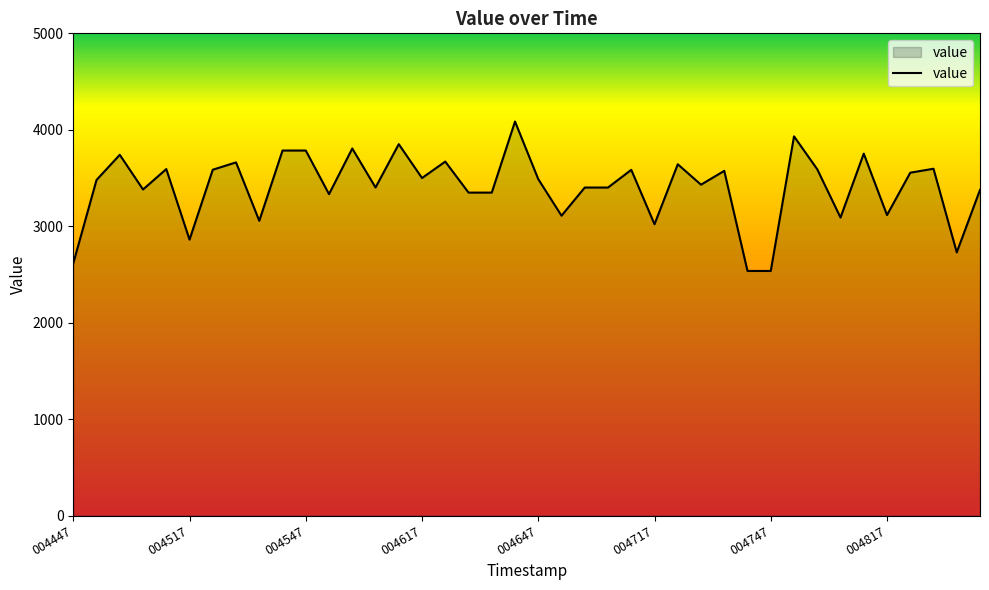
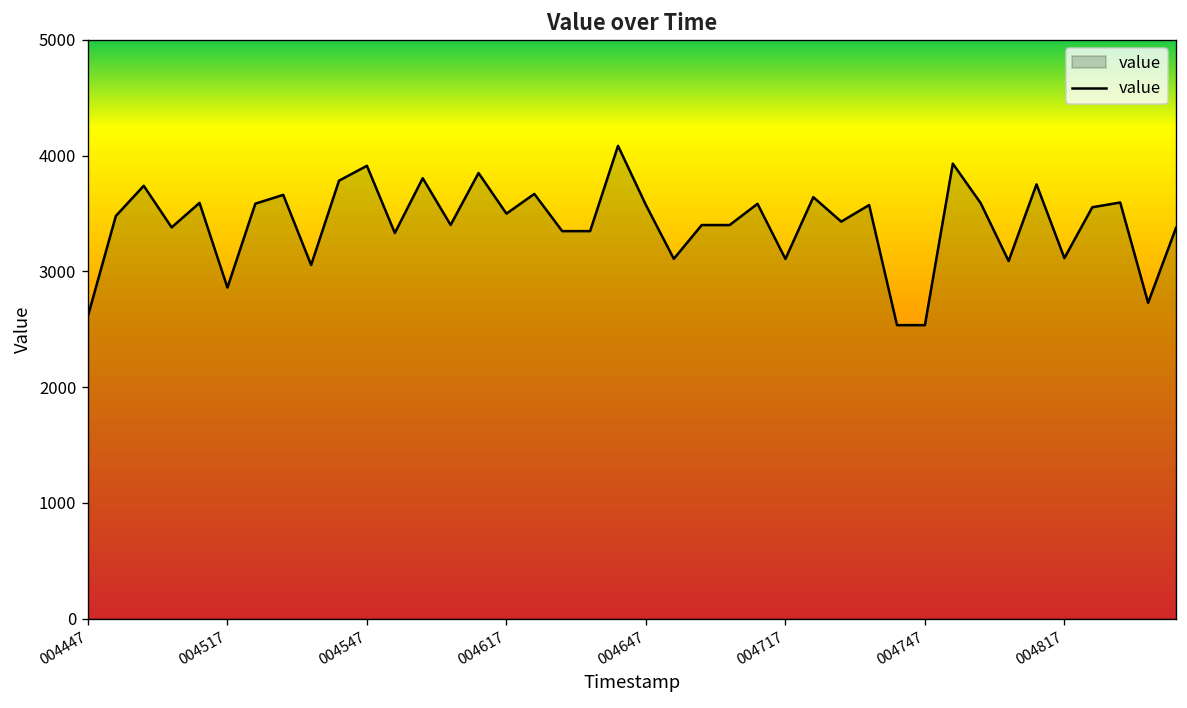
  {
    "004447": 2600,
    "004517": 2900,
-   "004547": 3800,
+   "004547": 3900,
    "004617": 3500,
-   "004647": 3500,
-   "004717": 3000,
+   "004647": 3600,
+   "004717": 3100,
    "004747": 2500,
    "004817": 3100
  }
